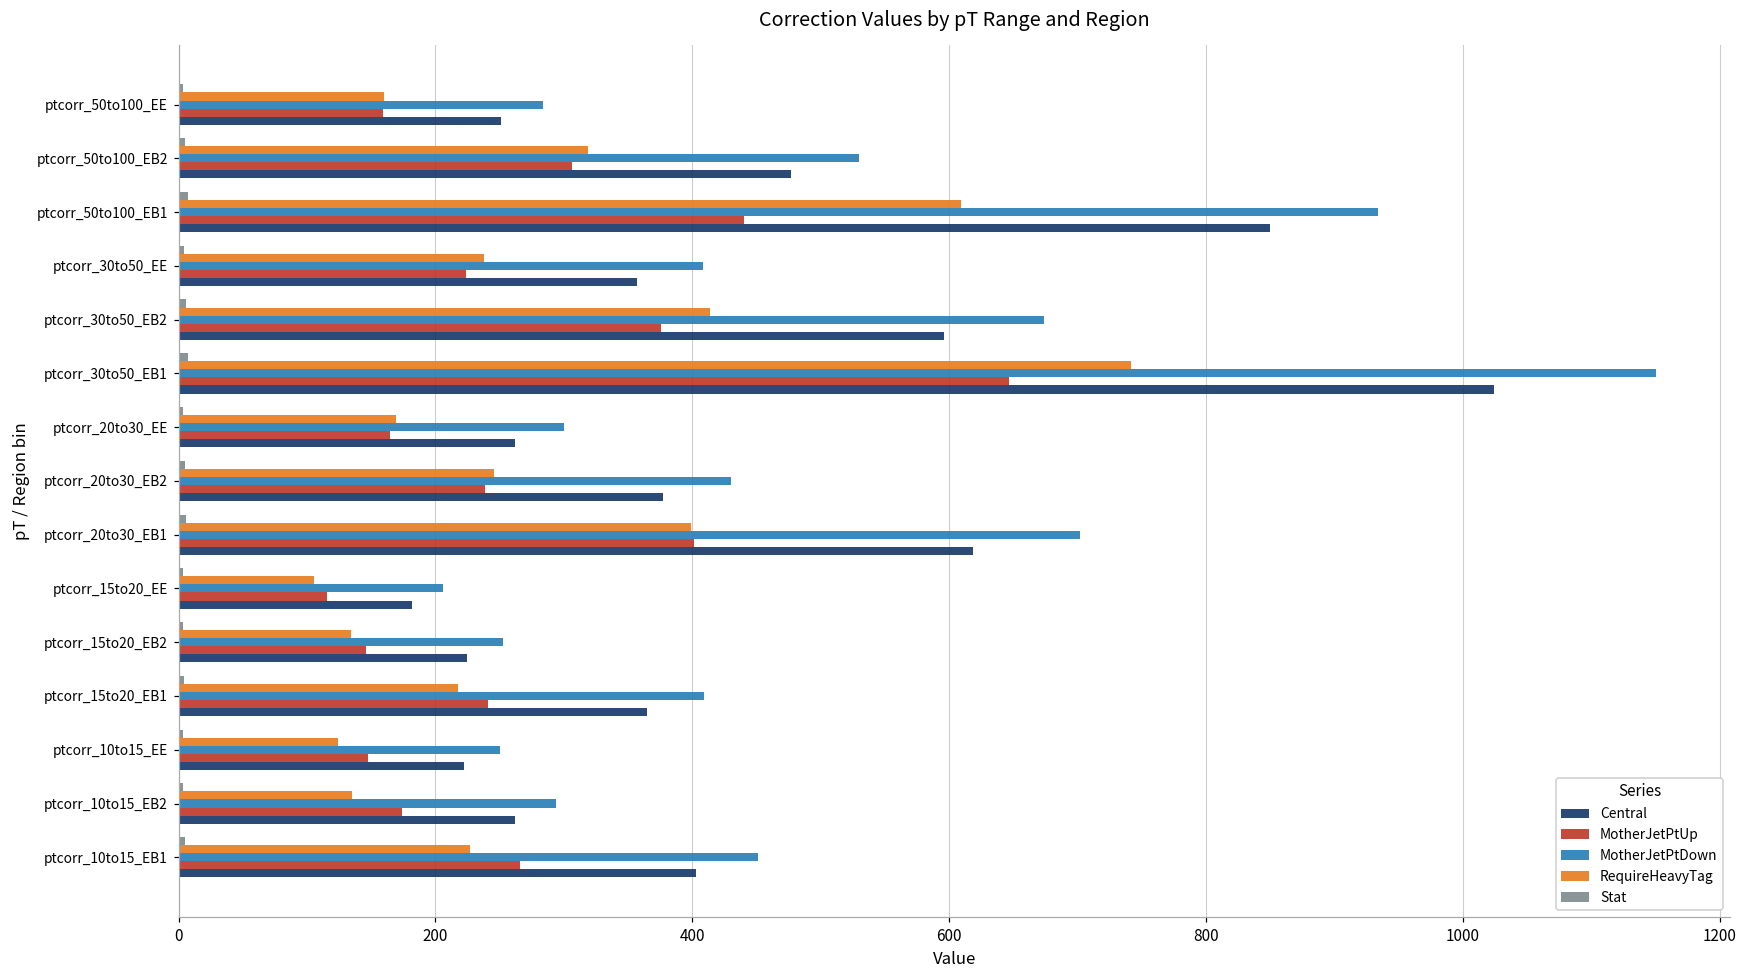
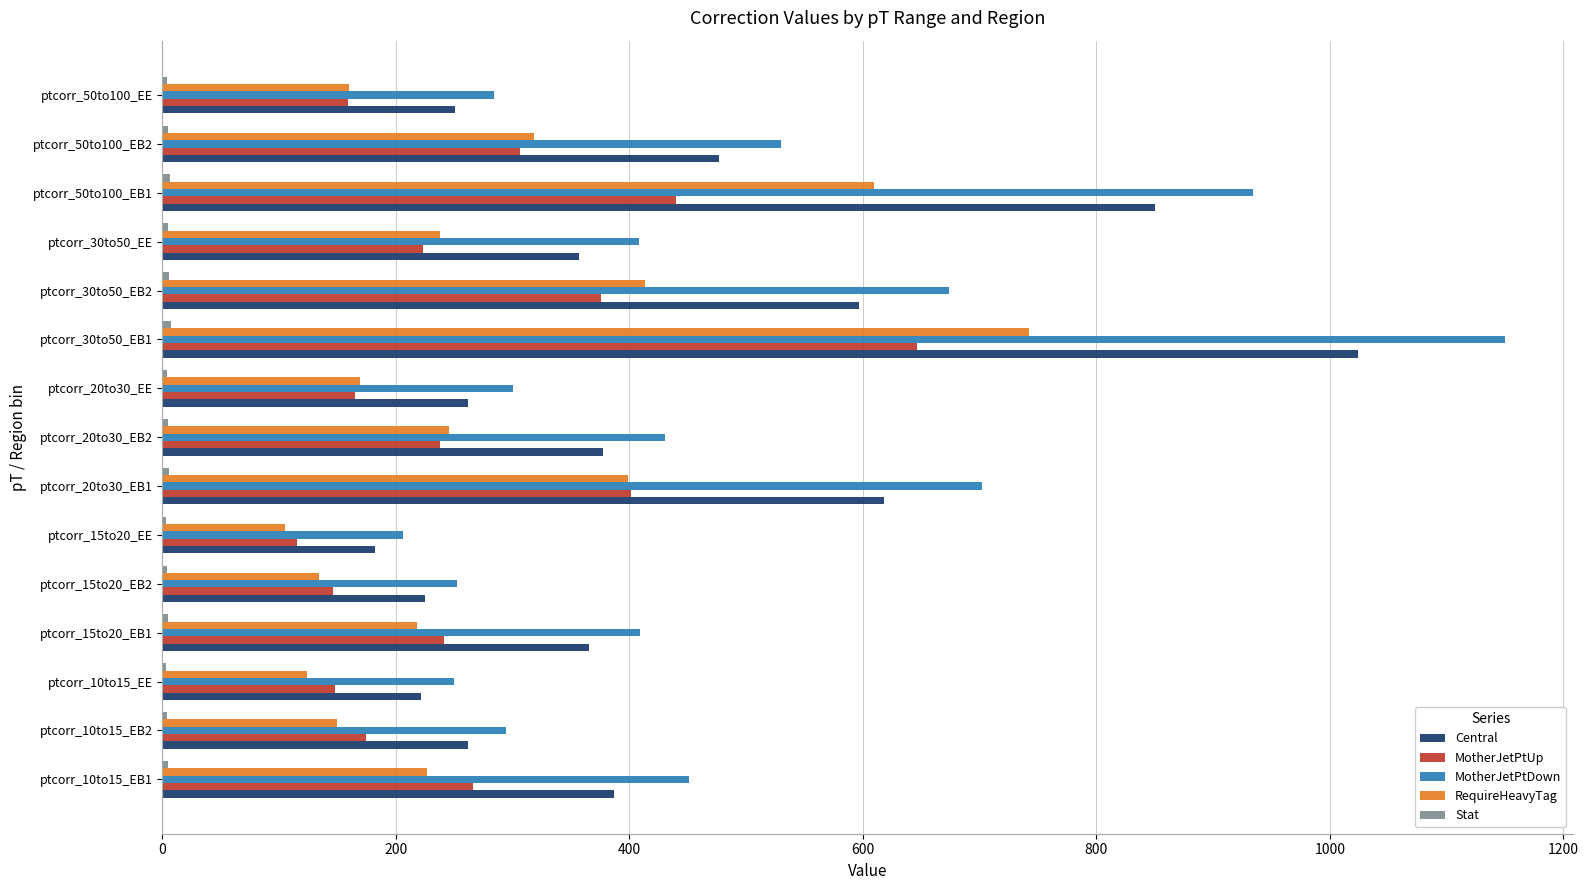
  {
    "Central": {
      "ptcorr_50to100_EE": 251,
      "ptcorr_50to100_EB2": 477,
      "ptcorr_50to100_EB1": 850,
      "ptcorr_30to50_EE": 357,
      "ptcorr_30to50_EB2": 596,
      "ptcorr_30to50_EB1": 1024,
      "ptcorr_20to30_EE": 262,
      "ptcorr_20to30_EB2": 378,
      "ptcorr_20to30_EB1": 618,
      "ptcorr_15to20_EE": 182,
      "ptcorr_15to20_EB2": 225,
      "ptcorr_15to20_EB1": 365,
      "ptcorr_10to15_EE": 222,
      "ptcorr_10to15_EB2": 262,
-     "ptcorr_10to15_EB1": 403
+     "ptcorr_10to15_EB1": 386
    },
    "MotherJetPtUp": {
      "ptcorr_50to100_EE": 159,
      "ptcorr_50to100_EB2": 307,
      "ptcorr_50to100_EB1": 440,
      "ptcorr_30to50_EE": 224,
      "ptcorr_30to50_EB2": 375,
      "ptcorr_30to50_EB1": 647,
      "ptcorr_20to30_EE": 165,
      "ptcorr_20to30_EB2": 238,
      "ptcorr_20to30_EB1": 401,
      "ptcorr_15to20_EE": 116,
      "ptcorr_15to20_EB2": 146,
      "ptcorr_15to20_EB1": 241,
      "ptcorr_10to15_EE": 148,
      "ptcorr_10to15_EB2": 174,
      "ptcorr_10to15_EB1": 266
    },
    "MotherJetPtDown": {
      "ptcorr_50to100_EE": 284,
      "ptcorr_50to100_EB2": 530,
      "ptcorr_50to100_EB1": 934,
      "ptcorr_30to50_EE": 409,
      "ptcorr_30to50_EB2": 674,
      "ptcorr_30to50_EB1": 1150,
      "ptcorr_20to30_EE": 300,
      "ptcorr_20to30_EB2": 430,
      "ptcorr_20to30_EB1": 702,
      "ptcorr_15to20_EE": 206,
      "ptcorr_15to20_EB2": 253,
      "ptcorr_15to20_EB1": 409,
      "ptcorr_10to15_EE": 250,
      "ptcorr_10to15_EB2": 294,
      "ptcorr_10to15_EB1": 451
    },
    "RequireHeavyTag": {
      "ptcorr_50to100_EE": 160,
      "ptcorr_50to100_EB2": 319,
      "ptcorr_50to100_EB1": 609,
      "ptcorr_30to50_EE": 238,
      "ptcorr_30to50_EB2": 414,
      "ptcorr_30to50_EB1": 742,
      "ptcorr_20to30_EE": 169,
      "ptcorr_20to30_EB2": 246,
      "ptcorr_20to30_EB1": 399,
      "ptcorr_15to20_EE": 105,
      "ptcorr_15to20_EB2": 134,
      "ptcorr_15to20_EB1": 218,
      "ptcorr_10to15_EE": 124,
-     "ptcorr_10to15_EB2": 135,
+     "ptcorr_10to15_EB2": 149,
      "ptcorr_10to15_EB1": 227
    },
    "Stat": {
      "ptcorr_50to100_EE": 4,
      "ptcorr_50to100_EB2": 5,
      "ptcorr_50to100_EB1": 7,
      "ptcorr_30to50_EE": 5,
      "ptcorr_30to50_EB2": 6,
      "ptcorr_30to50_EB1": 8,
      "ptcorr_20to30_EE": 4,
      "ptcorr_20to30_EB2": 5,
      "ptcorr_20to30_EB1": 6,
      "ptcorr_15to20_EE": 3,
      "ptcorr_15to20_EB2": 4,
      "ptcorr_15to20_EB1": 5,
      "ptcorr_10to15_EE": 4,
      "ptcorr_10to15_EB2": 4,
      "ptcorr_10to15_EB1": 5
    }
  }
